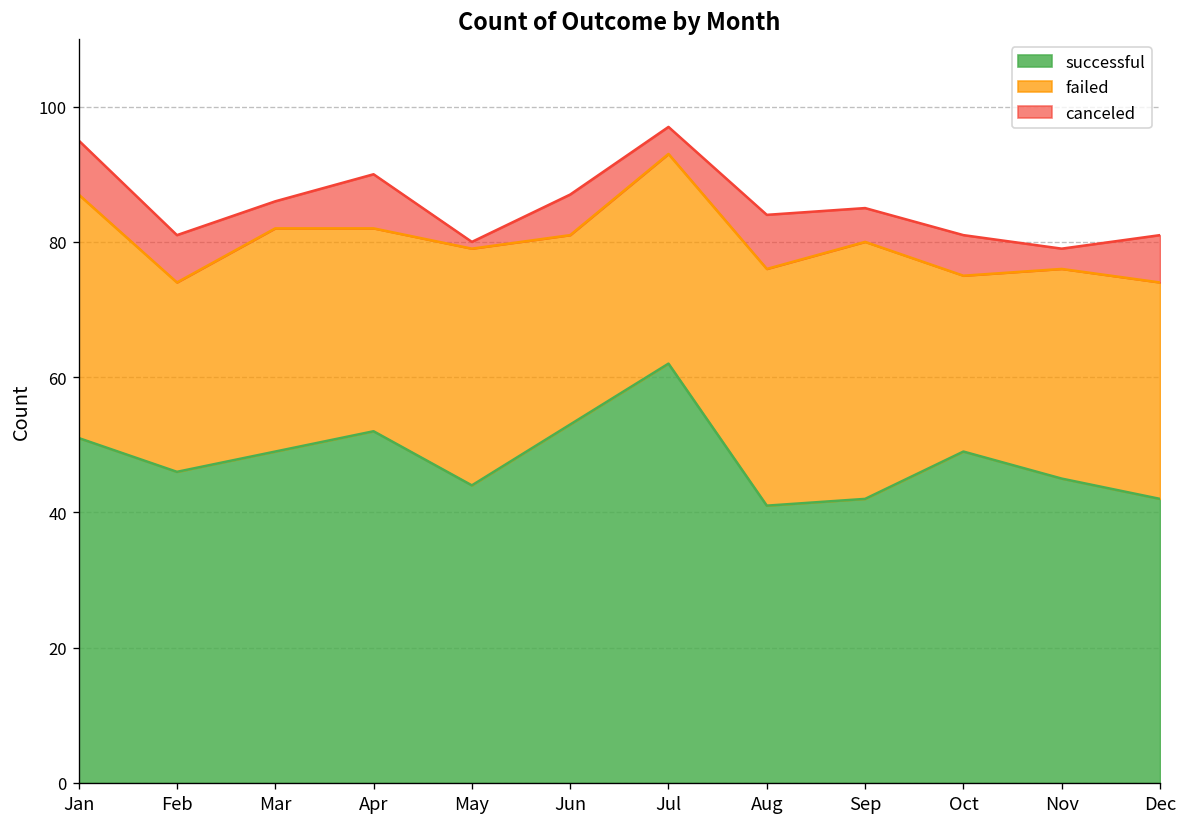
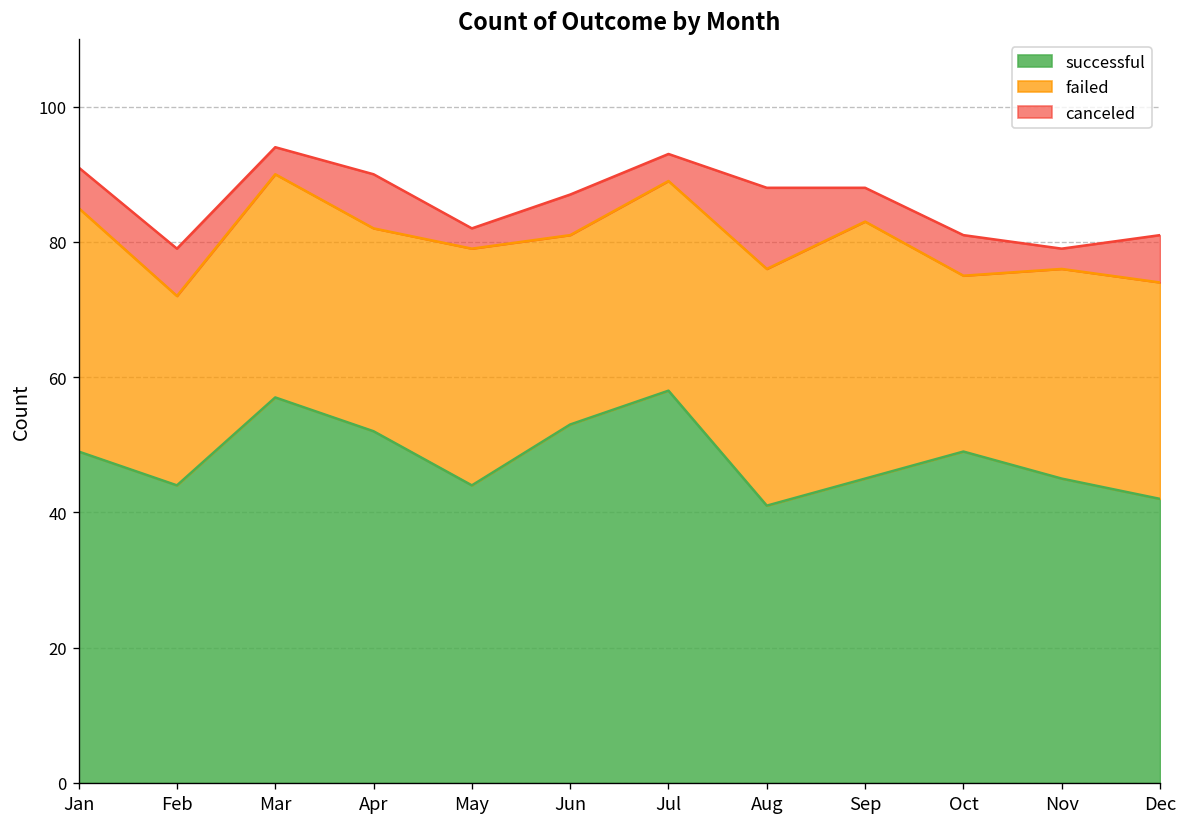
  {
    "successful": {
-     "Jan": 51,
-     "Feb": 46,
-     "Mar": 49,
+     "Jan": 49,
+     "Feb": 44,
+     "Mar": 57,
      "Apr": 52,
      "May": 44,
      "Jun": 53,
-     "Jul": 62,
+     "Jul": 58,
      "Aug": 41,
-     "Sep": 42,
+     "Sep": 45,
      "Oct": 49,
      "Nov": 45,
      "Dec": 42
    },
    "failed": {
      "Jan": 36,
      "Feb": 28,
      "Mar": 33,
      "Apr": 30,
      "May": 35,
      "Jun": 28,
      "Jul": 31,
      "Aug": 35,
      "Sep": 38,
      "Oct": 26,
      "Nov": 31,
      "Dec": 32
    },
    "canceled": {
-     "Jan": 8,
+     "Jan": 6,
      "Feb": 7,
      "Mar": 4,
      "Apr": 8,
-     "May": 1,
+     "May": 3,
      "Jun": 6,
      "Jul": 4,
-     "Aug": 8,
+     "Aug": 12,
      "Sep": 5,
      "Oct": 6,
      "Nov": 3,
      "Dec": 7
    }
  }
